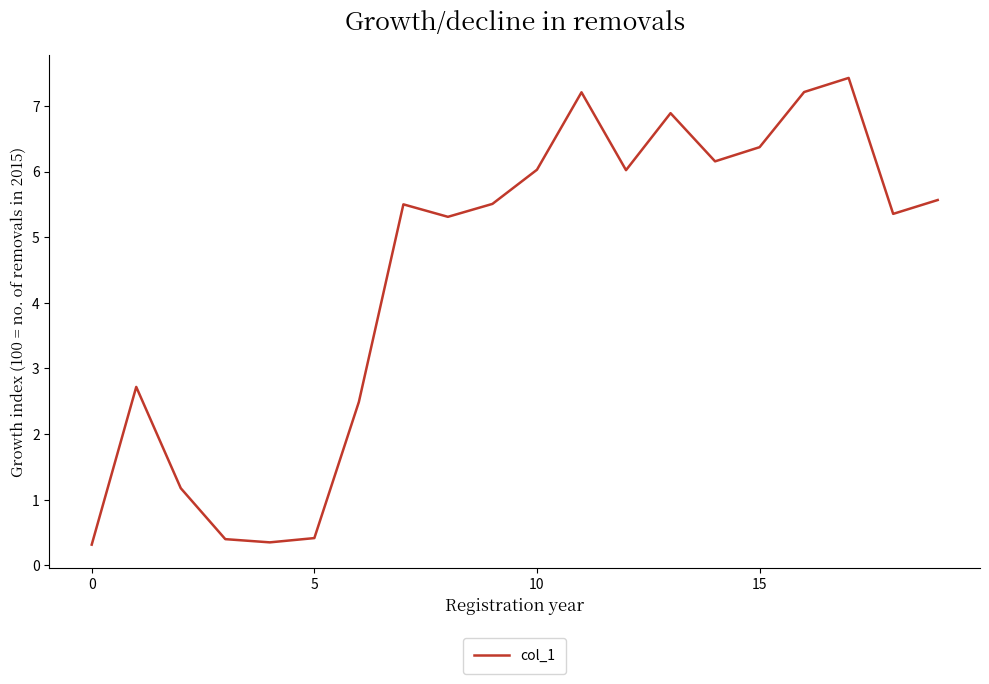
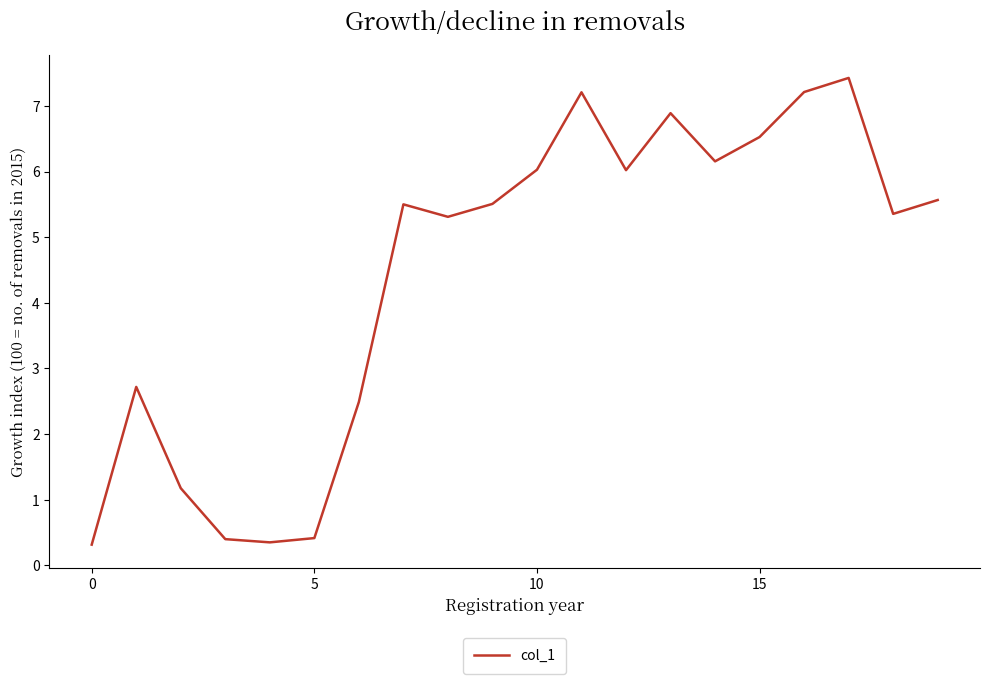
  {
    "0": 0.3,
    "5": 0.4,
    "10": 6.0,
-   "15": 6.4
+   "15": 6.5
  }
